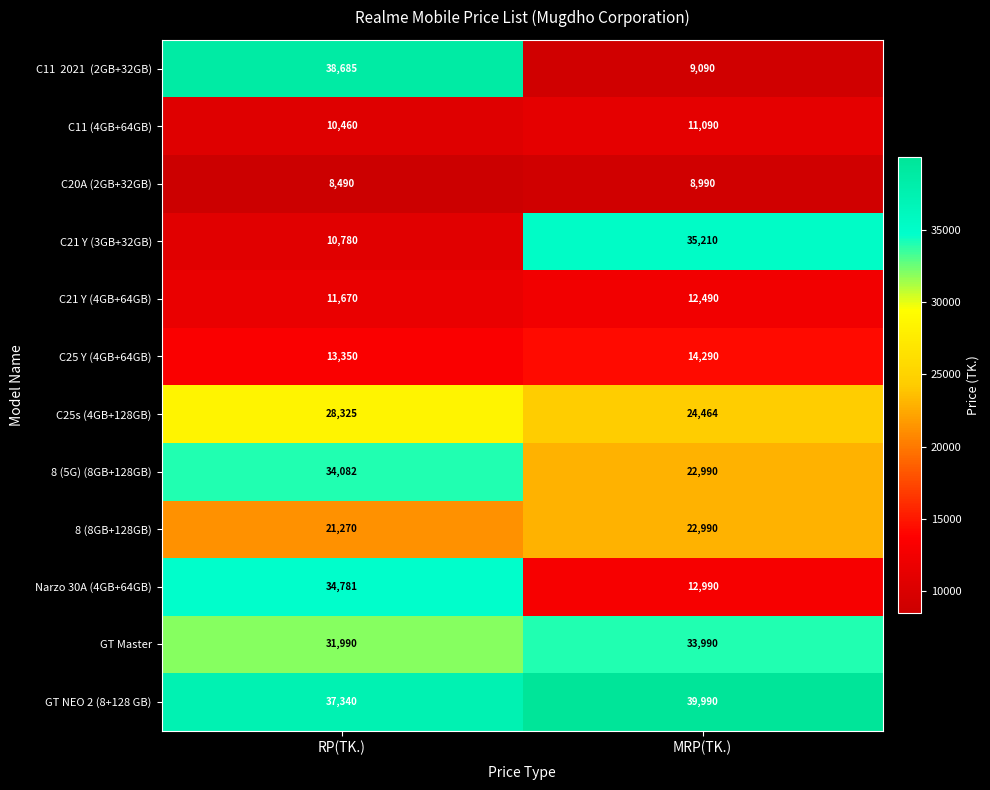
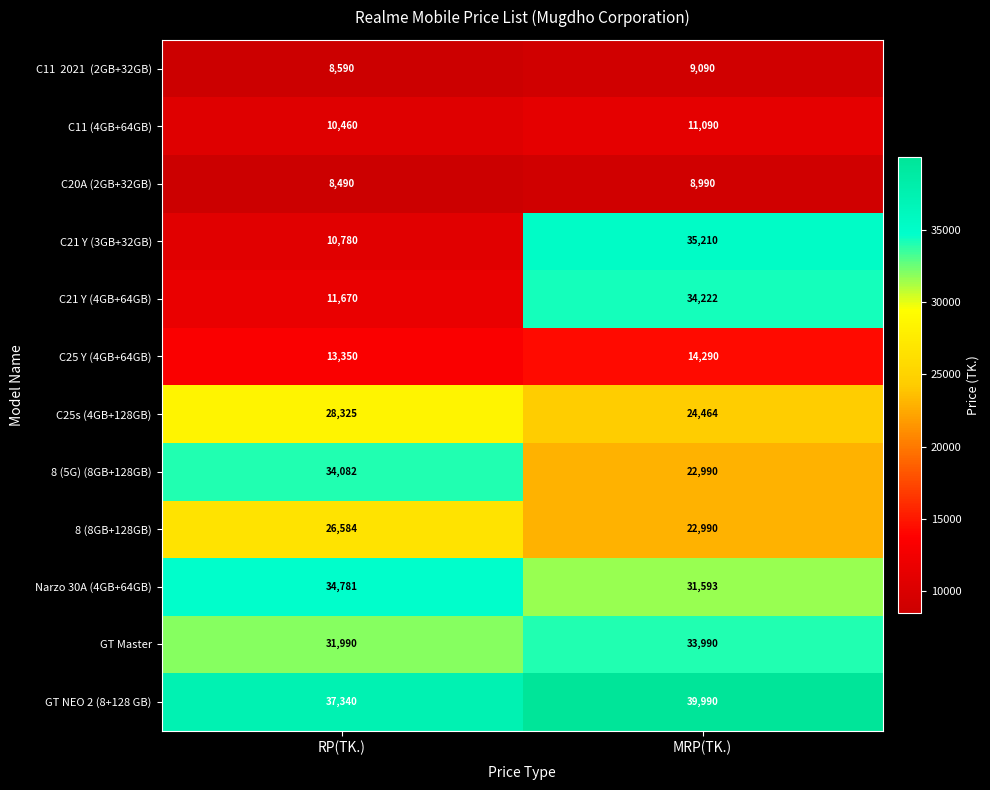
  {
    "C11 2021 (2GB+32GB)": {
-     "RP(TK.)": "38,685",
+     "RP(TK.)": "8,590",
      "MRP(TK.)": "9,090"
    },
    "C11 (4GB+64GB)": {
      "RP(TK.)": "10,460",
      "MRP(TK.)": "11,090"
    },
    "C20A (2GB+32GB)": {
      "RP(TK.)": "8,490",
      "MRP(TK.)": "8,990"
    },
    "C21 Y (3GB+32GB)": {
      "RP(TK.)": "10,780",
      "MRP(TK.)": "35,210"
    },
    "C21 Y (4GB+64GB)": {
      "RP(TK.)": "11,670",
-     "MRP(TK.)": "12,490"
+     "MRP(TK.)": "34,222"
    },
    "C25 Y (4GB+64GB)": {
      "RP(TK.)": "13,350",
      "MRP(TK.)": "14,290"
    },
    "C25s (4GB+128GB)": {
      "RP(TK.)": "28,325",
      "MRP(TK.)": "24,464"
    },
    "8 (5G) (8GB+128GB)": {
      "RP(TK.)": "34,082",
      "MRP(TK.)": "22,990"
    },
    "8 (8GB+128GB)": {
-     "RP(TK.)": "21,270",
+     "RP(TK.)": "26,584",
      "MRP(TK.)": "22,990"
    },
    "Narzo 30A (4GB+64GB)": {
      "RP(TK.)": "34,781",
-     "MRP(TK.)": "12,990"
+     "MRP(TK.)": "31,593"
    },
    "GT Master": {
      "RP(TK.)": "31,990",
      "MRP(TK.)": "33,990"
    },
    "GT NEO 2 (8+128 GB)": {
      "RP(TK.)": "37,340",
      "MRP(TK.)": "39,990"
    }
  }
